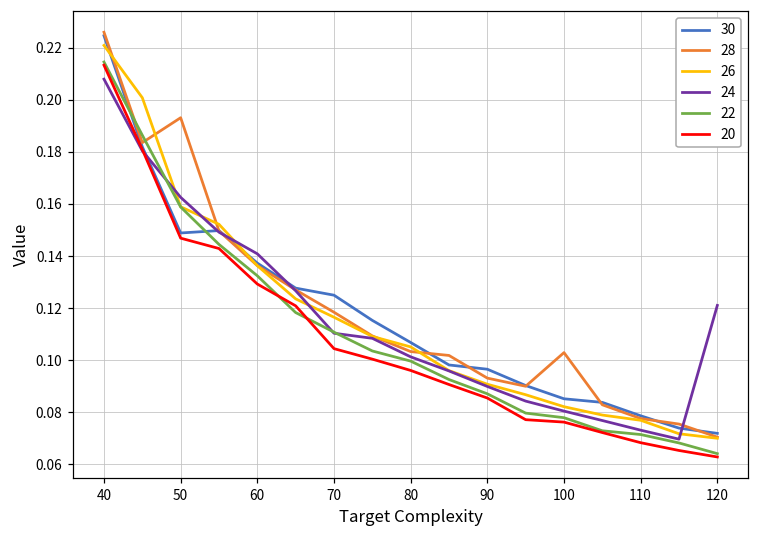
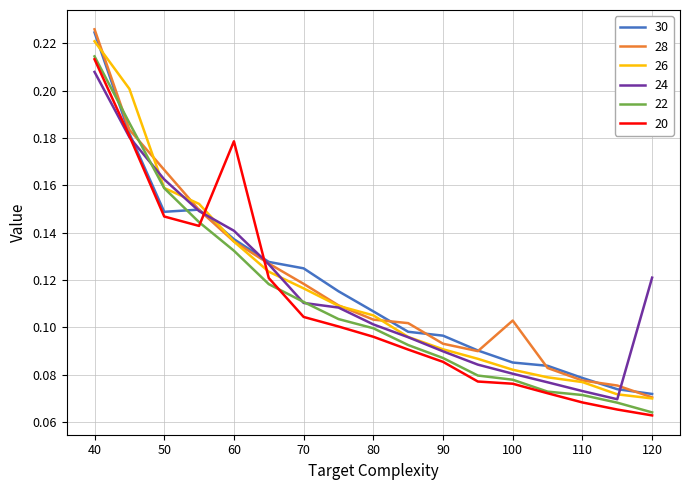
  {
    "30": {
      "40": 0.225,
      "50": 0.149,
      "70": 0.125,
      "80": 0.107,
      "90": 0.097,
      "100": 0.085,
      "120": 0.072
    },
    "28": {
      "40": 0.226,
-     "50": 0.193,
+     "50": 0.167,
      "70": 0.118,
      "80": 0.103,
      "90": 0.093,
      "100": 0.103
    },
    "26": {
      "40": 0.221,
      "70": 0.117,
      "80": 0.105,
      "100": 0.082
    },
    "24": {
      "40": 0.208,
      "50": 0.163,
      "60": 0.141,
      "80": 0.101,
      "100": 0.080,
      "110": 0.073,
      "120": 0.121
    },
    "22": {
      "40": 0.215,
      "60": 0.132,
      "80": 0.100,
      "90": 0.087,
      "100": 0.078,
      "110": 0.071,
      "120": 0.064
    },
    "20": {
      "40": 0.213,
      "50": 0.147,
-     "60": 0.129,
+     "60": 0.179,
      "70": 0.104,
      "80": 0.096,
      "90": 0.085,
      "100": 0.076,
      "110": 0.068,
      "120": 0.063
    }
  }
